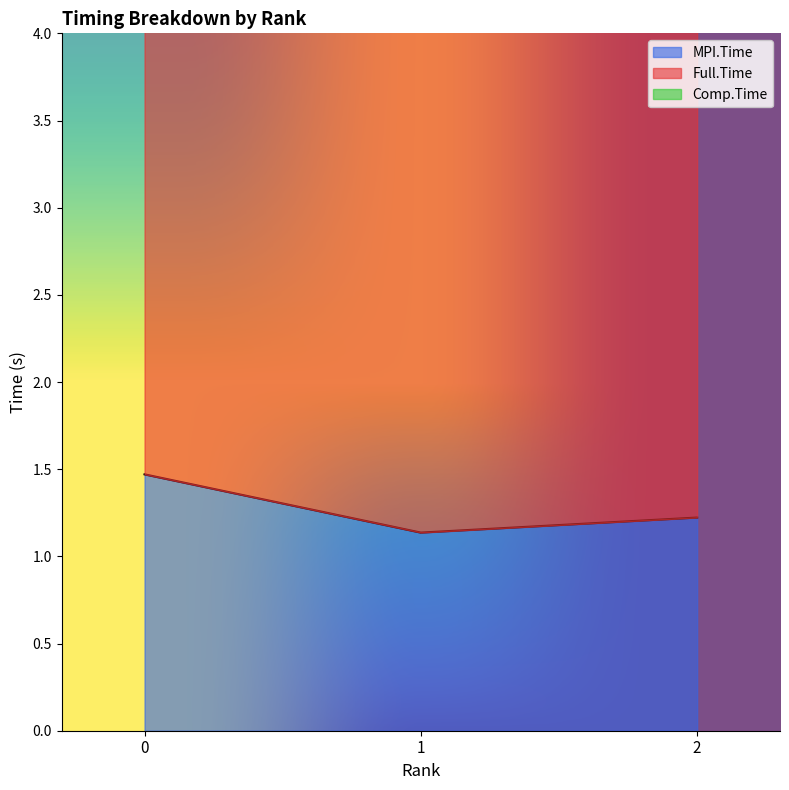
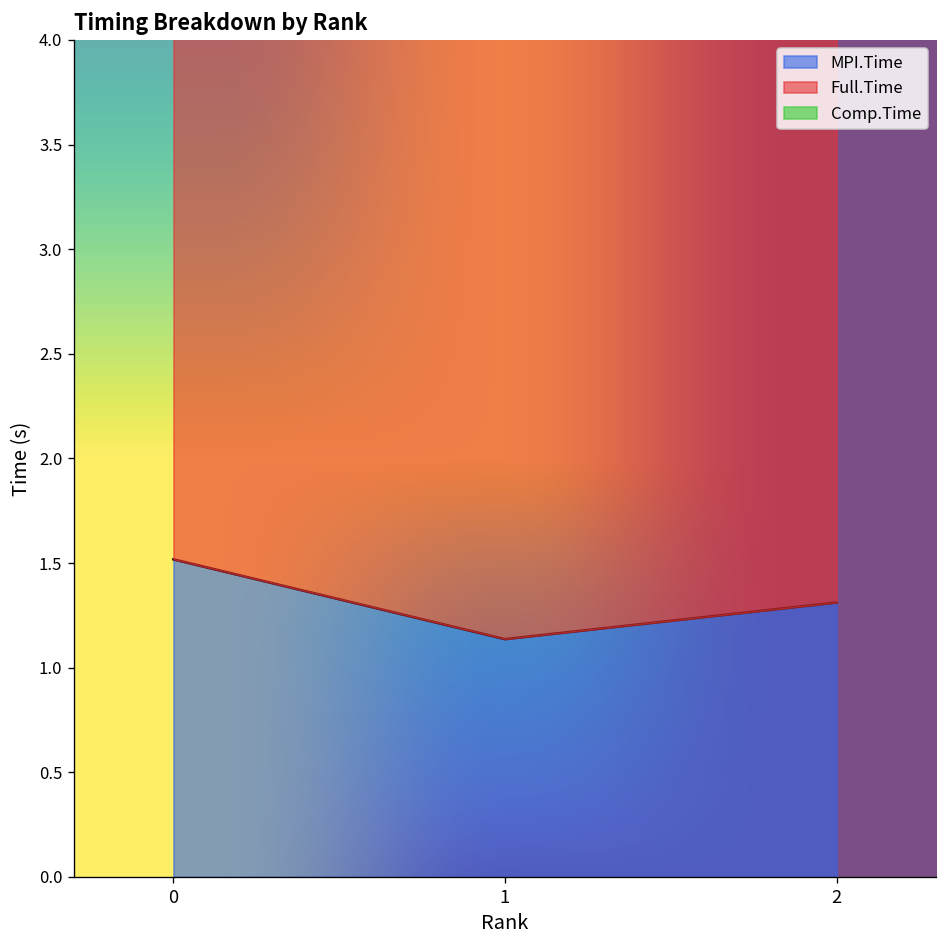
  {
    "MPI.Time": {
-     "0": 1.47,
+     "0": 1.52,
      "1": 1.14,
-     "2": 1.22
+     "2": 1.31
    }
  }
